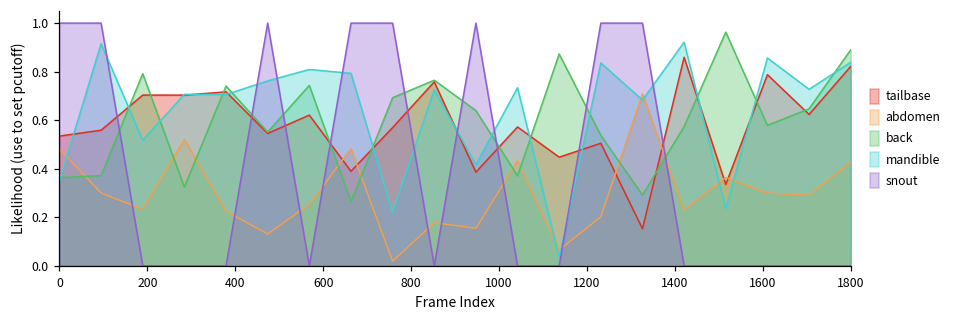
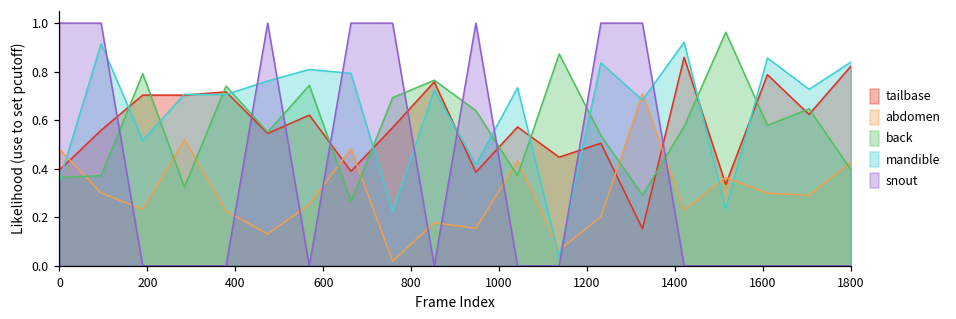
  {
    "tailbase": {
-     "0": 0.53,
+     "0": 0.39,
      "1800": 0.82
    },
    "abdomen": {
      "0": 0.48,
      "1800": 0.43
    },
    "back": {
      "0": 0.36,
-     "1800": 0.89
+     "1800": 0.40
    },
    "mandible": {
      "0": 0.35,
      "1800": 0.84
    },
    "snout": {
      "0": 1.00,
      "1800": 0.00
    }
  }
